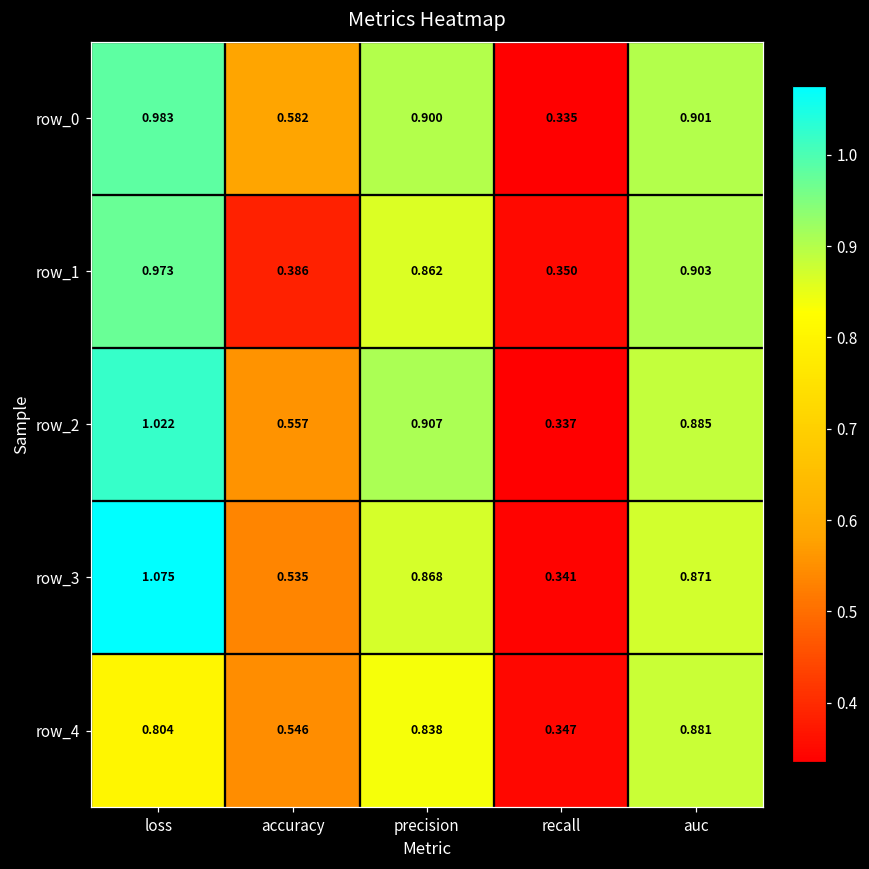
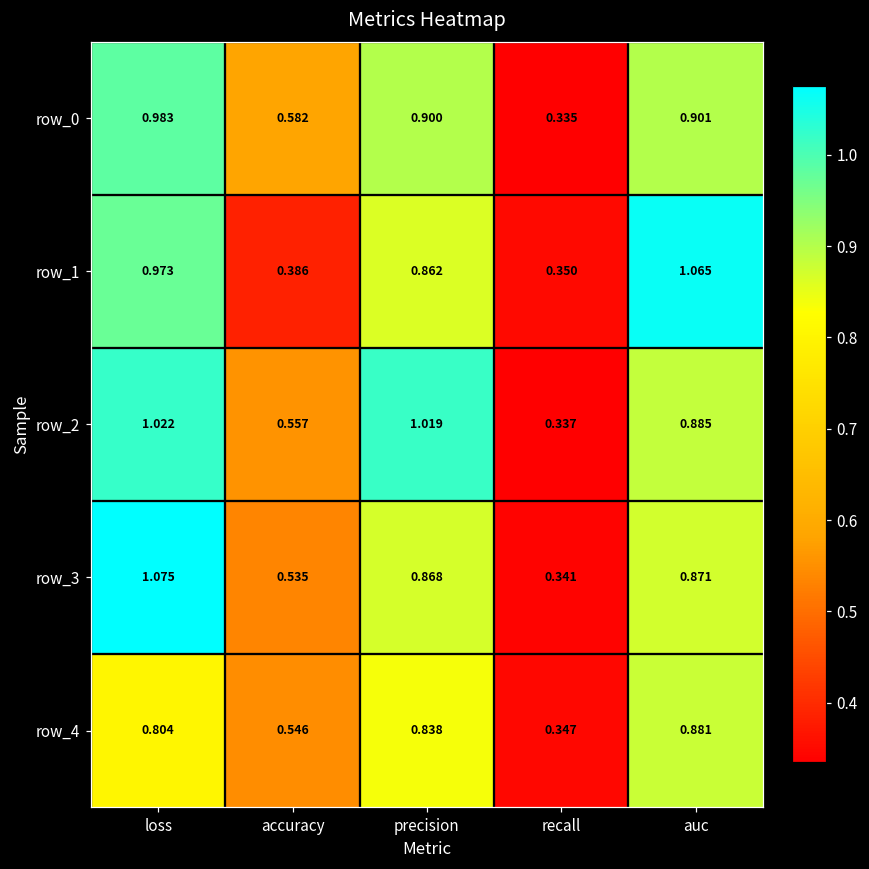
  {
    "row_0": {
      "loss": 0.983,
      "accuracy": 0.582,
      "precision": 0.900,
      "recall": 0.335,
      "auc": 0.901
    },
    "row_1": {
      "loss": 0.973,
      "accuracy": 0.386,
      "precision": 0.862,
      "recall": 0.350,
-     "auc": 0.903
+     "auc": 1.065
    },
    "row_2": {
      "loss": 1.022,
      "accuracy": 0.557,
-     "precision": 0.907,
+     "precision": 1.019,
      "recall": 0.337,
      "auc": 0.885
    },
    "row_3": {
      "loss": 1.075,
      "accuracy": 0.535,
      "precision": 0.868,
      "recall": 0.341,
      "auc": 0.871
    },
    "row_4": {
      "loss": 0.804,
      "accuracy": 0.546,
      "precision": 0.838,
      "recall": 0.347,
      "auc": 0.881
    }
  }
